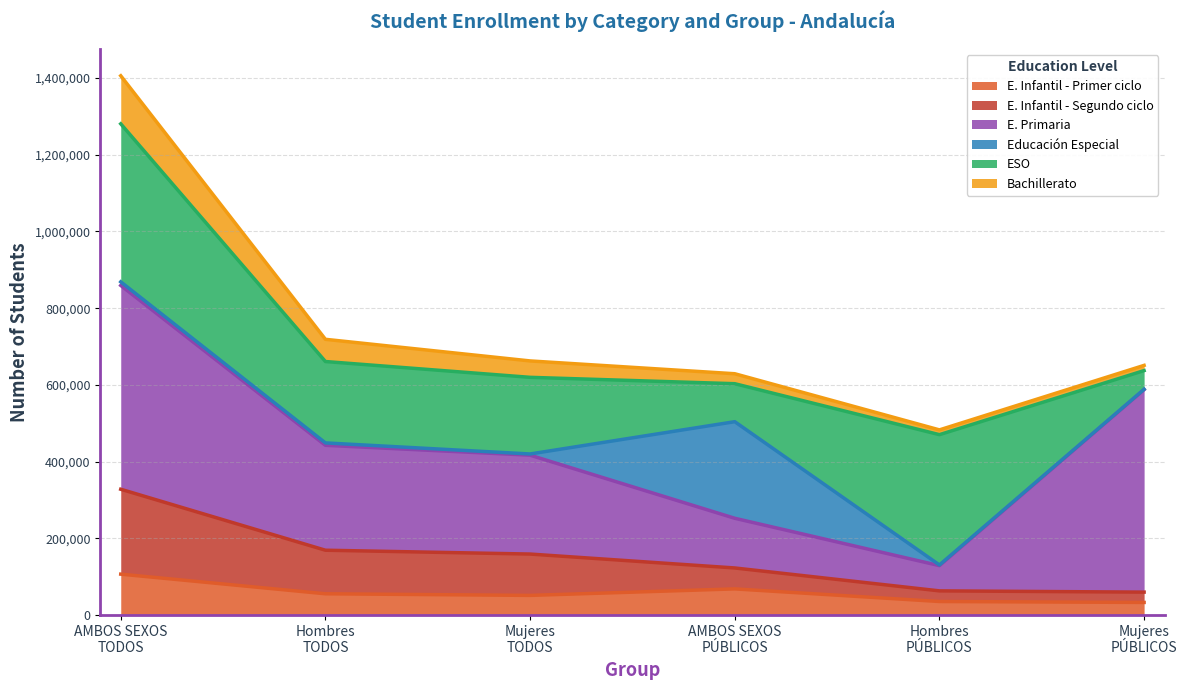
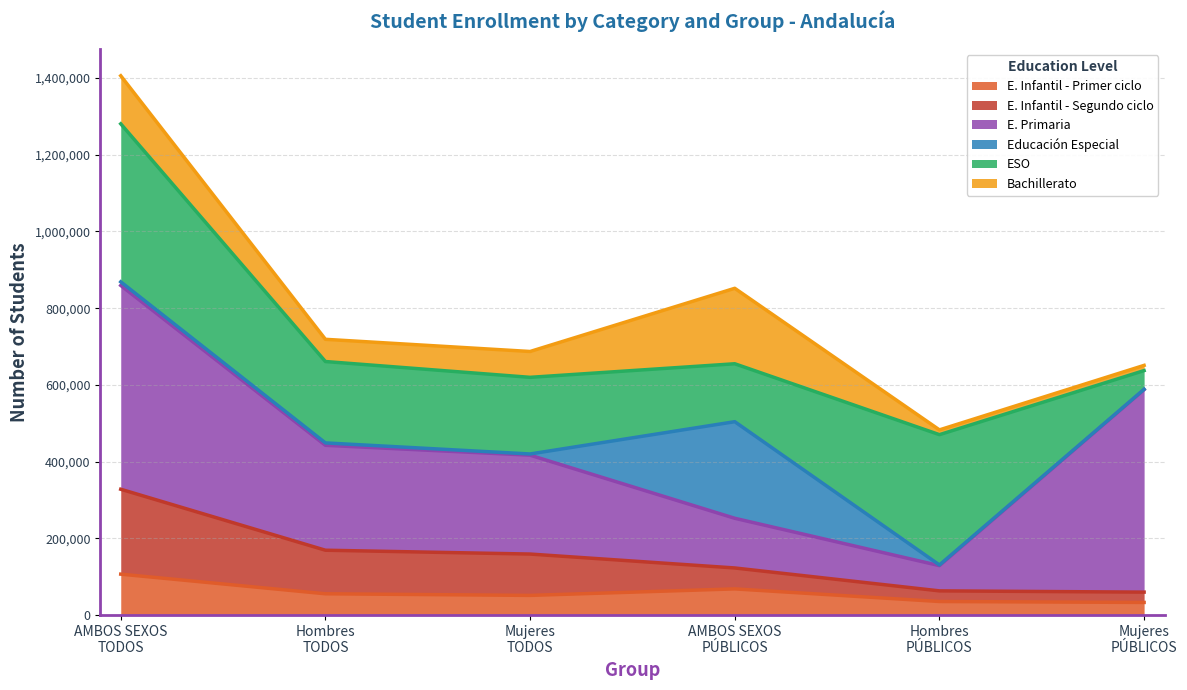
  {
    "E. Primaria": {
      "AMBOS SEXOS TODOS": "530,000",
      "AMBOS SEXOS PÚBLICOS": "130,000"
    },
    "Educación Especial": {
      "AMBOS SEXOS TODOS": "10,000",
      "AMBOS SEXOS PÚBLICOS": "250,000"
    },
    "ESO": {
      "AMBOS SEXOS TODOS": "410,000",
      "Hombres TODOS": "210,000",
      "Mujeres TODOS": "200,000",
-     "AMBOS SEXOS PÚBLICOS": "100,000",
+     "AMBOS SEXOS PÚBLICOS": "150,000",
      "Hombres PÚBLICOS": "340,000",
      "Mujeres PÚBLICOS": "50,000"
    },
    "Bachillerato": {
      "AMBOS SEXOS TODOS": "130,000",
      "Hombres TODOS": "60,000",
-     "Mujeres TODOS": "40,000",
-     "AMBOS SEXOS PÚBLICOS": "30,000",
+     "Mujeres TODOS": "70,000",
+     "AMBOS SEXOS PÚBLICOS": "200,000",
      "Hombres PÚBLICOS": "10,000",
      "Mujeres PÚBLICOS": "10,000"
    }
  }
